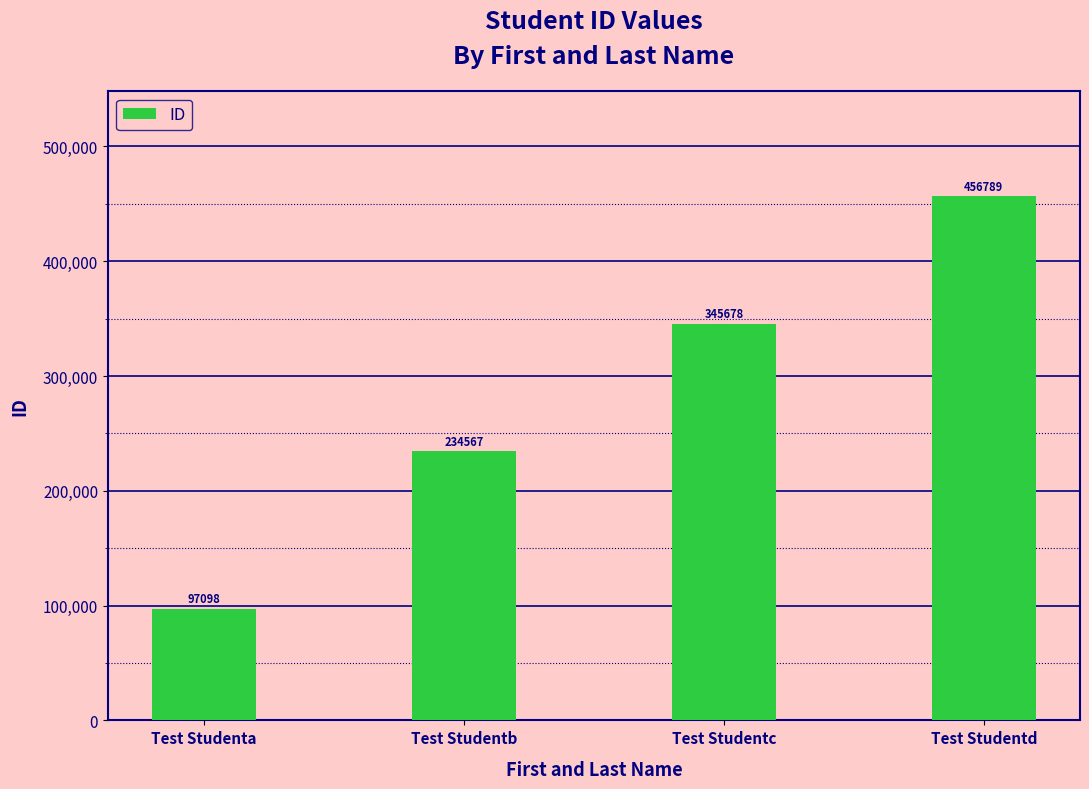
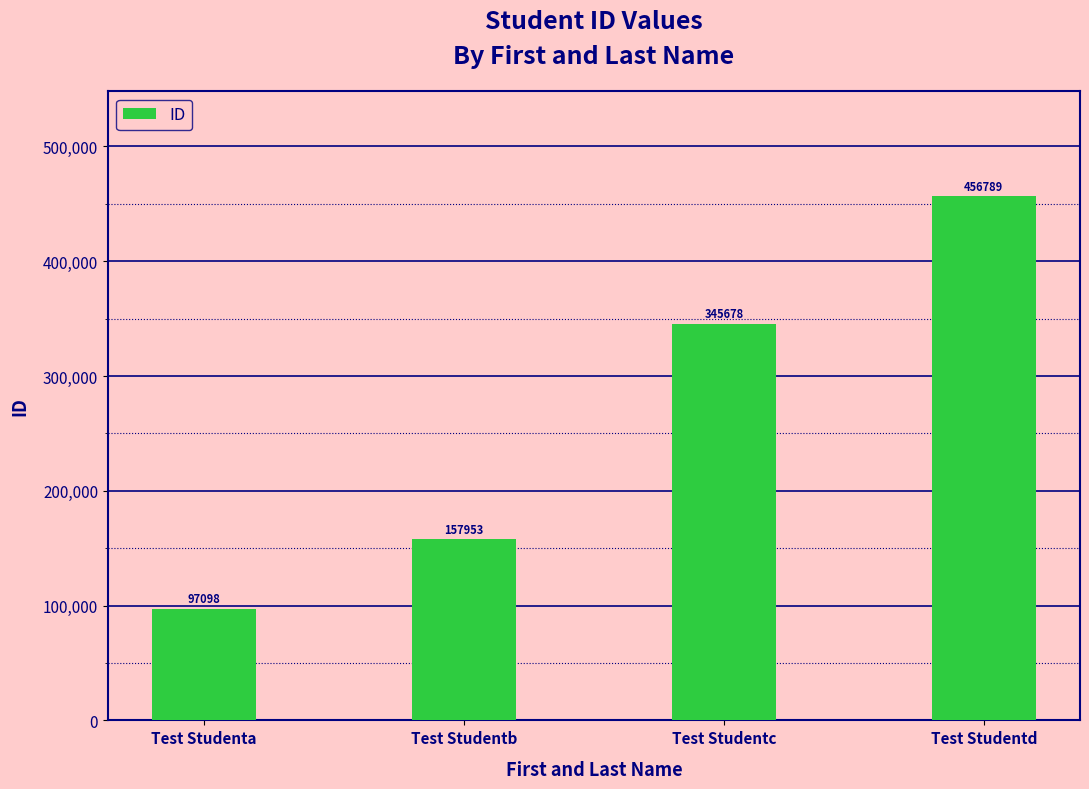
  {
    "Test Studenta": 97098,
-   "Test Studentb": 234567,
+   "Test Studentb": 157953,
    "Test Studentc": 345678,
    "Test Studentd": 456789
  }
